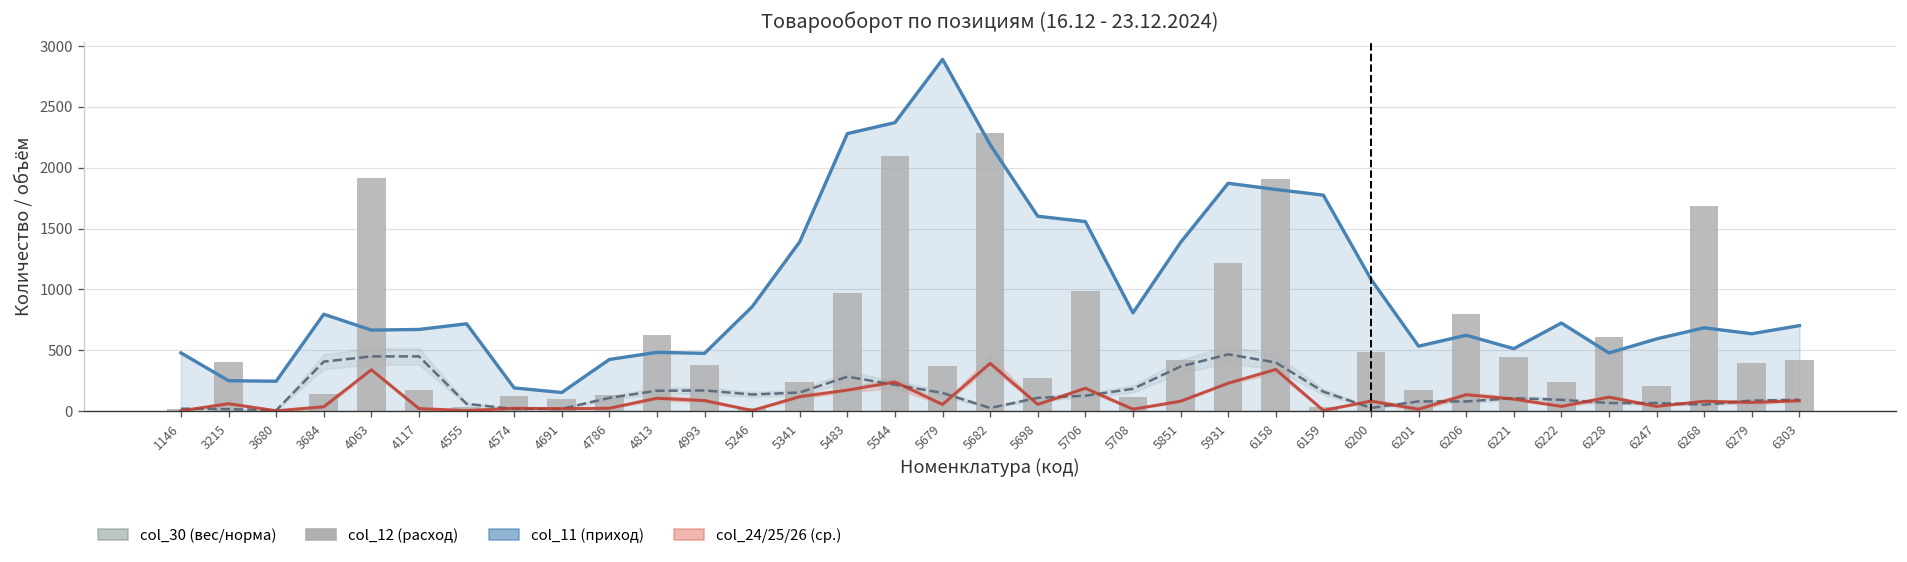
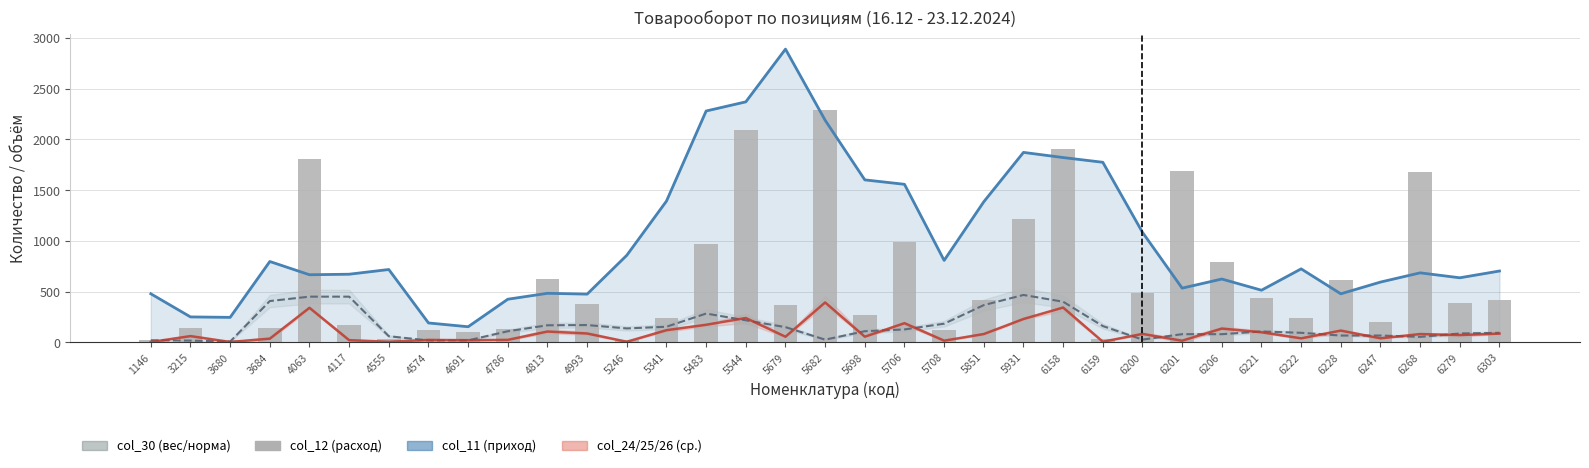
  {
    "col_11 (приход)": {
      "1146": 480,
      "3215": 250,
      "3680": 250,
      "3684": 800,
      "4063": 670,
      "4117": 670,
      "4555": 720,
      "4574": 190,
      "4691": 150,
      "4786": 420,
      "4813": 480,
      "4993": 480,
      "5246": 860,
      "5341": 1390,
      "5483": 2280,
      "5544": 2370,
      "5679": 2890,
      "5682": 2190,
      "5698": 1600,
      "5706": 1560,
      "5708": 810,
      "5851": 1390,
      "5931": 1870,
      "6158": 1820,
      "6159": 1770,
      "6200": 1080,
      "6201": 530,
      "6206": 620,
      "6221": 510,
      "6222": 720,
      "6228": 480,
      "6247": 590,
      "6268": 680,
      "6279": 640,
      "6303": 700
    },
    "col_12 (расход)": {
-     "3215": 410,
+     "3215": 140,
      "3684": 140,
-     "4063": 1920,
+     "4063": 1810,
      "4117": 170,
      "4555": 30,
      "4574": 120,
      "4691": 100,
      "4786": 130,
      "4813": 620,
      "4993": 380,
      "5246": 30,
      "5341": 240,
      "5483": 970,
      "5544": 2100,
      "5679": 370,
      "5682": 2290,
      "5698": 270,
      "5706": 990,
      "5708": 120,
      "5851": 420,
      "5931": 1210,
      "6158": 1910,
      "6159": 30,
      "6200": 480,
-     "6201": 180,
+     "6201": 1690,
      "6206": 800,
      "6221": 440,
      "6222": 240,
      "6228": 610,
      "6247": 200,
      "6268": 1680,
      "6279": 390,
      "6303": 420
    }
  }
